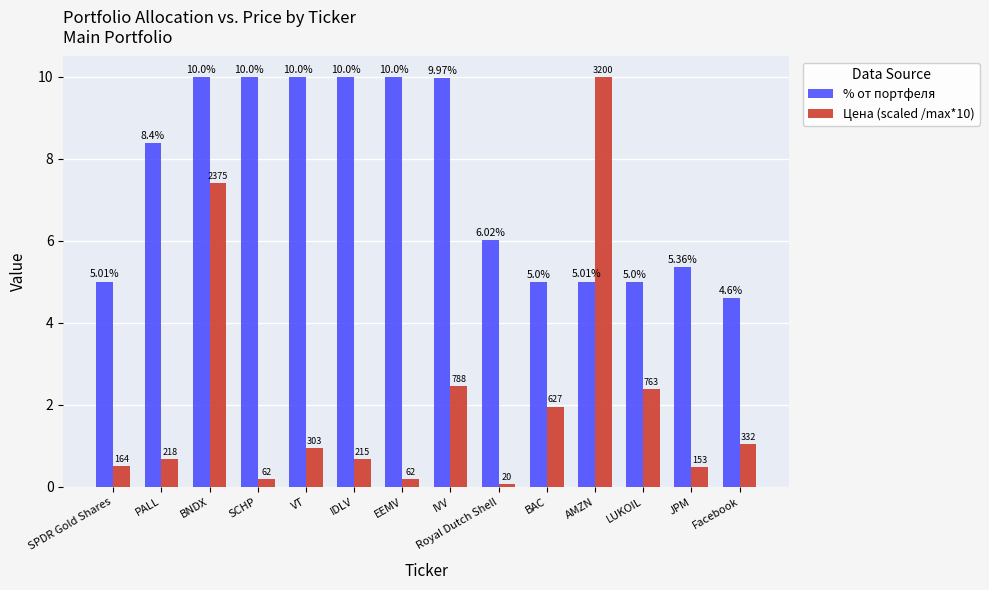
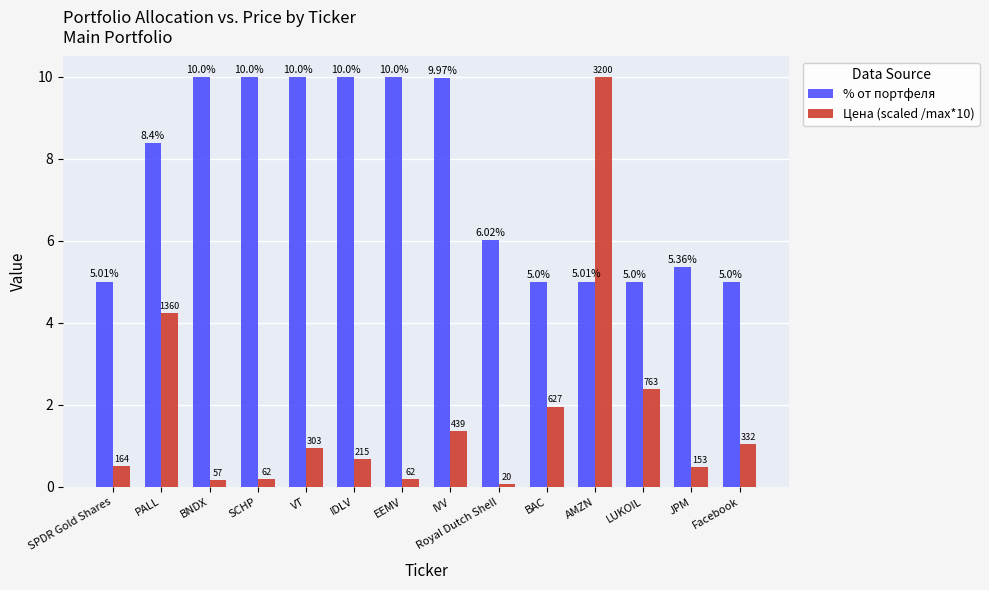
  {
    "% от портфеля": {
      "SPDR Gold Shares": "5.01%",
      "PALL": "8.4%",
      "BNDX": "10.0%",
      "SCHP": "10.0%",
      "VT": "10.0%",
      "IDLV": "10.0%",
      "EEMV": "10.0%",
      "IVV": "9.97%",
      "Royal Dutch Shell": "6.02%",
      "BAC": "5.0%",
      "AMZN": "5.01%",
      "LUKOIL": "5.0%",
      "JPM": "5.36%",
-     "Facebook": "4.6%"
+     "Facebook": "5.0%"
    },
    "Цена (scaled /max*10)": {
-     "PALL": "218",
-     "BNDX": "2375",
-     "IVV": "788"
+     "PALL": "1360",
+     "BNDX": "57",
+     "IVV": "439"
    }
  }
